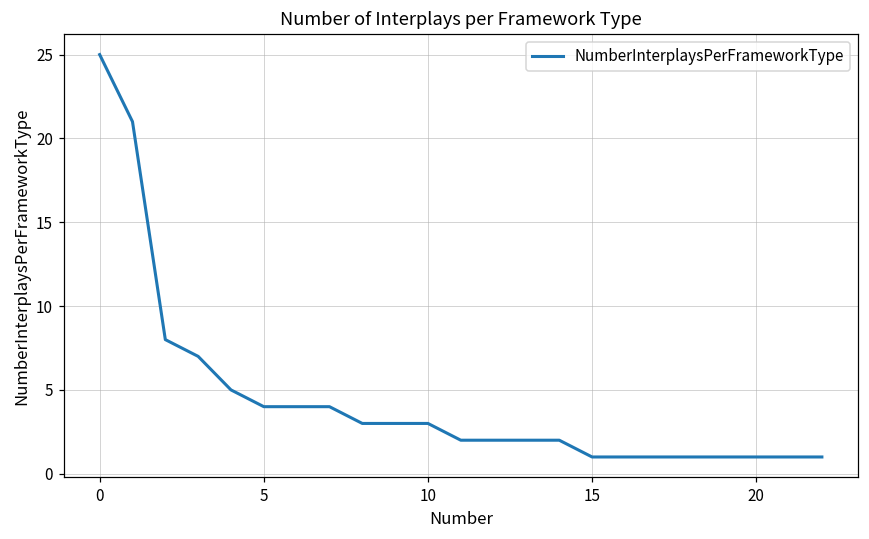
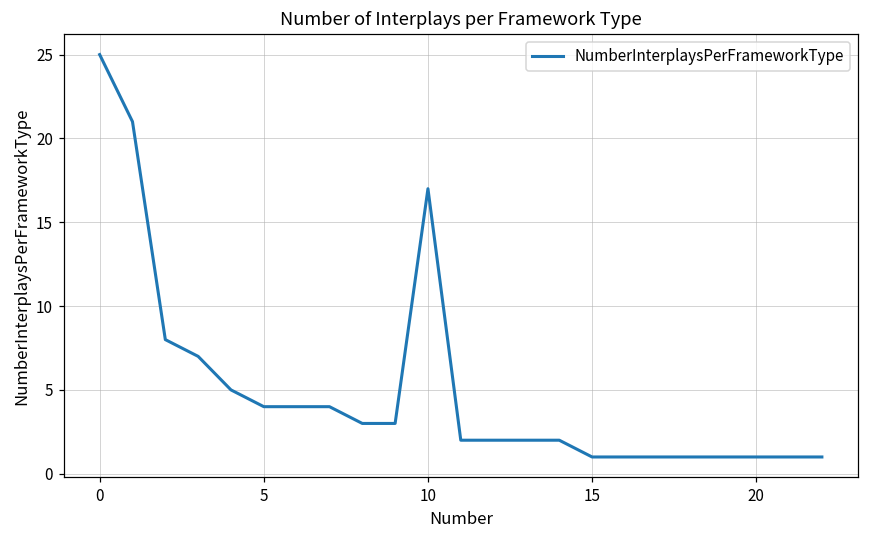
  {
    "0": 25,
    "5": 4,
-   "10": 3,
+   "10": 17,
    "15": 1,
    "20": 1
  }
